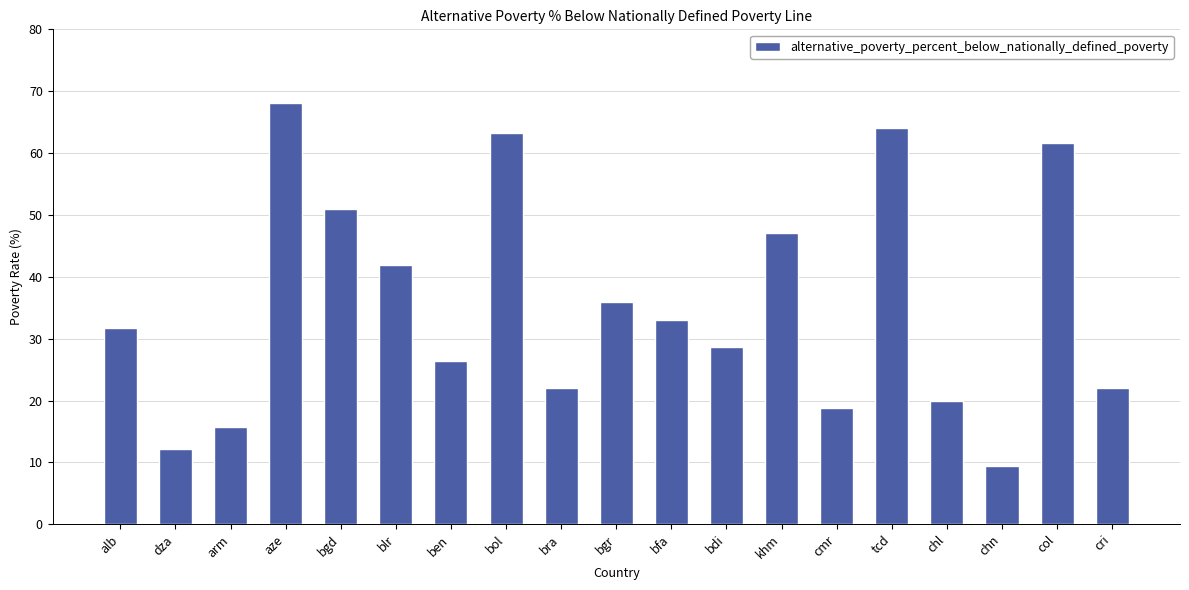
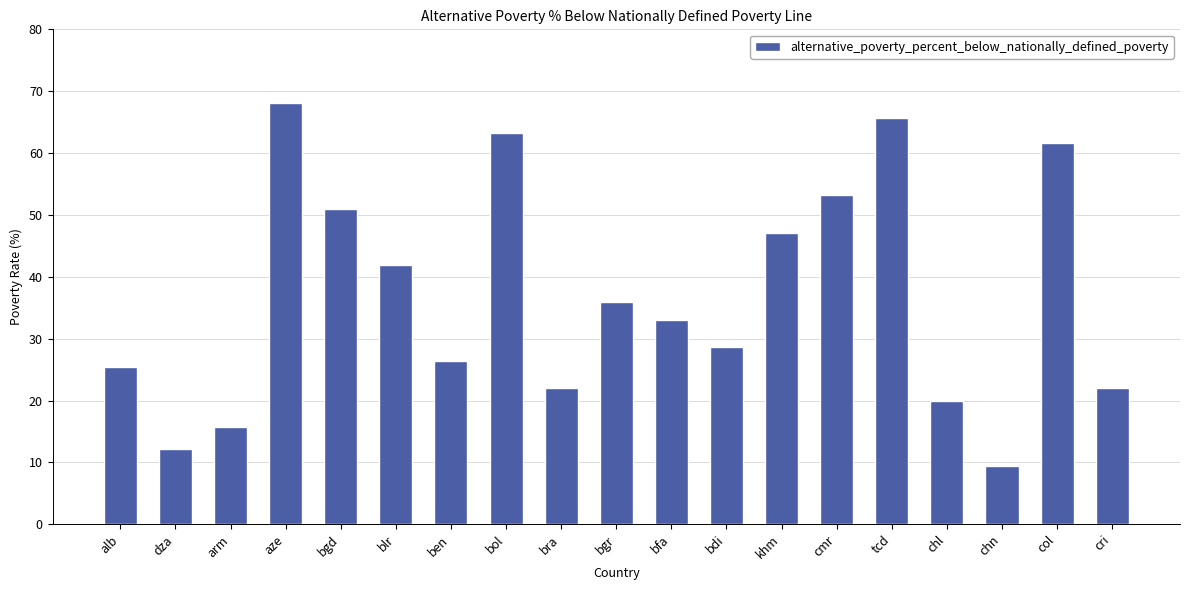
  {
-   "alb": 32,
+   "alb": 25,
    "dza": 12,
    "arm": 16,
    "aze": 68,
    "bgd": 51,
    "blr": 42,
    "ben": 26,
    "bol": 63,
    "bra": 22,
    "bgr": 36,
    "bfa": 33,
    "bdi": 29,
    "khm": 47,
-   "cmr": 19,
-   "tcd": 64,
+   "cmr": 53,
+   "tcd": 66,
    "chl": 20,
    "chn": 9,
    "col": 62,
    "cri": 22
  }
